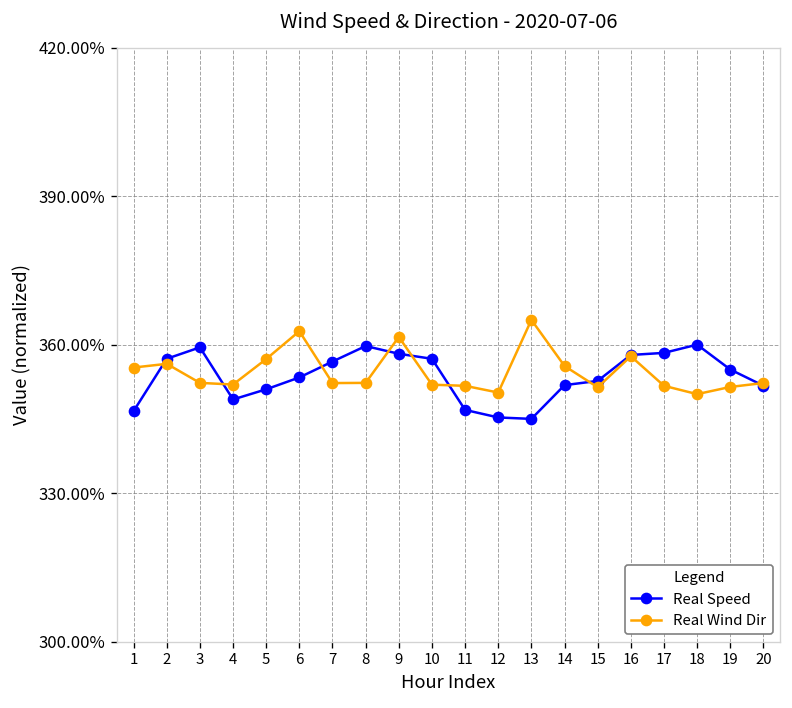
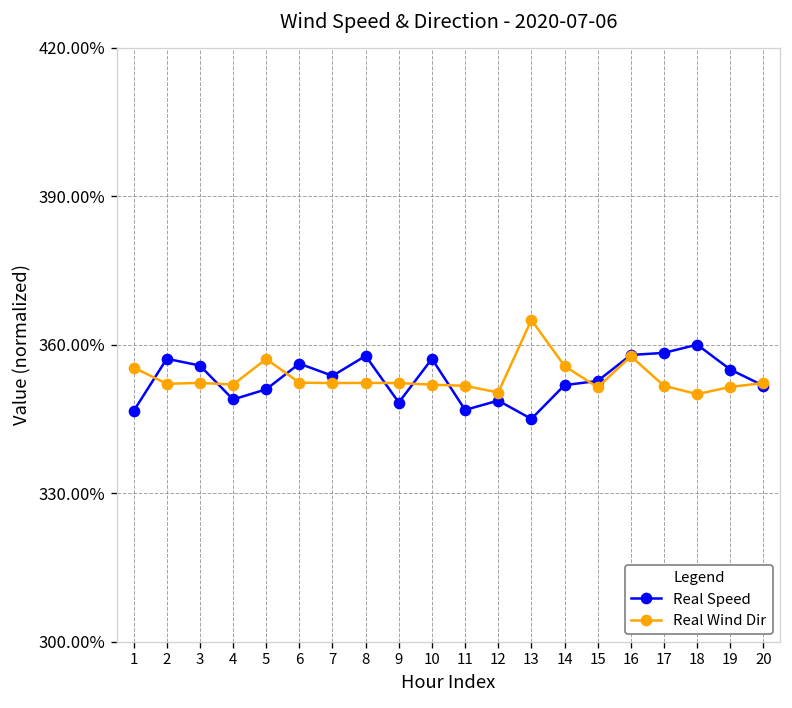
  {
    "Real Speed": {
      "1": "347%",
      "2": "357%",
-     "3": "359%",
+     "3": "356%",
      "4": "349%",
      "5": "351%",
-     "6": "353%",
-     "7": "357%",
-     "8": "360%",
-     "9": "358%",
+     "6": "356%",
+     "7": "354%",
+     "8": "358%",
+     "9": "348%",
      "10": "357%",
      "11": "347%",
-     "12": "345%",
+     "12": "349%",
      "13": "345%",
      "14": "352%",
      "15": "353%",
      "17": "358%",
      "18": "360%",
      "19": "355%"
    },
    "Real Wind Dir": {
      "1": "355%",
-     "2": "356%",
+     "2": "352%",
      "3": "352%",
      "4": "352%",
      "5": "357%",
-     "6": "363%",
+     "6": "352%",
      "7": "352%",
      "8": "352%",
-     "9": "362%",
+     "9": "352%",
      "10": "352%",
      "11": "352%",
      "12": "350%",
      "13": "365%",
      "14": "356%",
      "15": "351%",
      "17": "352%",
      "18": "350%",
      "19": "351%"
    }
  }
